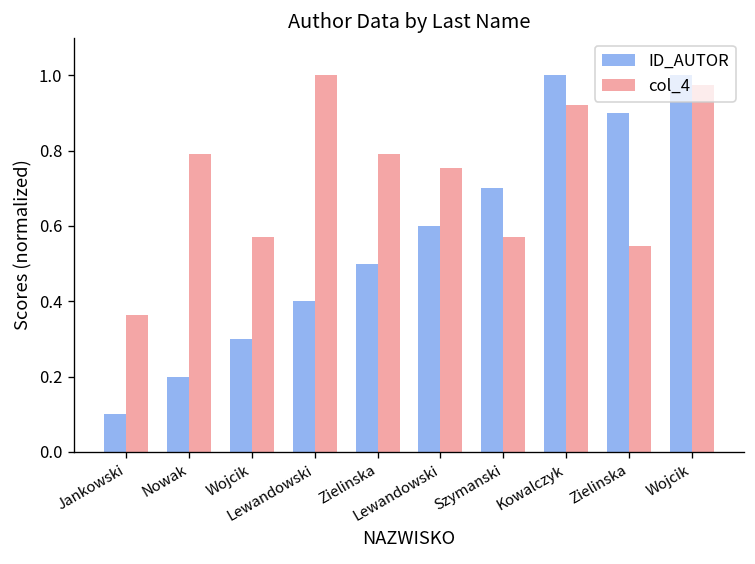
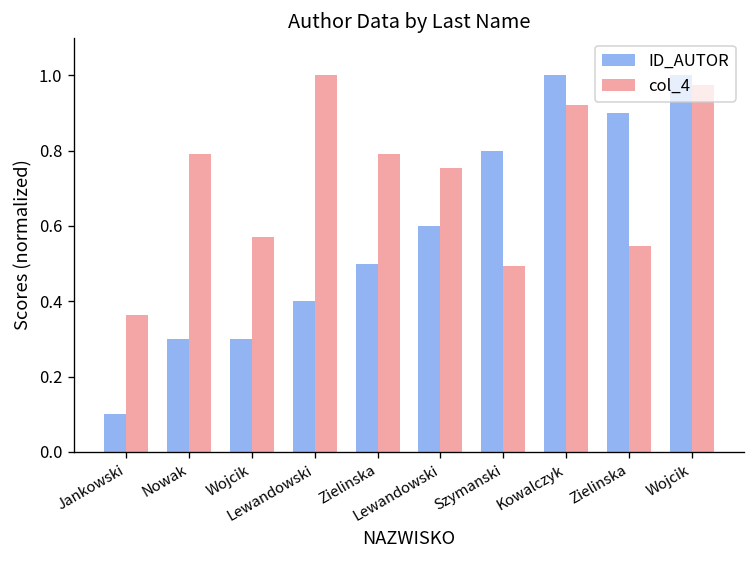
  {
    "ID_AUTOR": {
      "Jankowski": 0.10,
-     "Nowak": 0.20,
-     "Szymanski": 0.70,
+     "Nowak": 0.30,
+     "Szymanski": 0.80,
      "Kowalczyk": 1.00
    },
    "col_4": {
      "Jankowski": 0.36,
      "Nowak": 0.79,
-     "Szymanski": 0.57,
+     "Szymanski": 0.49,
      "Kowalczyk": 0.92
    }
  }
